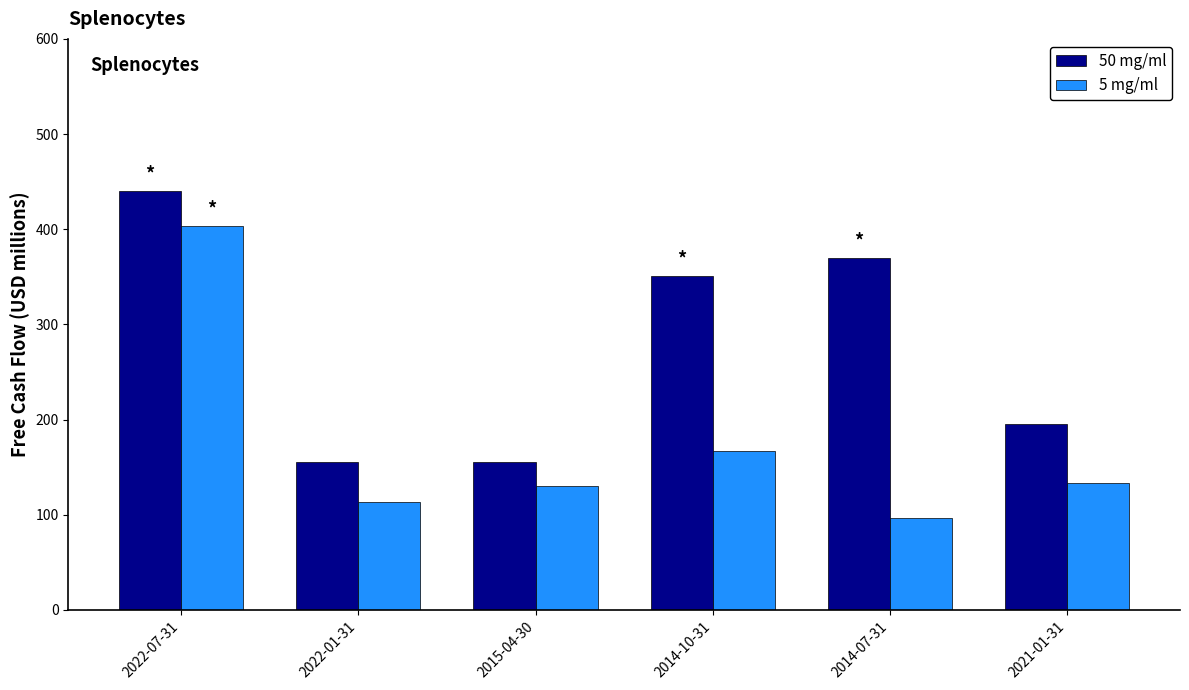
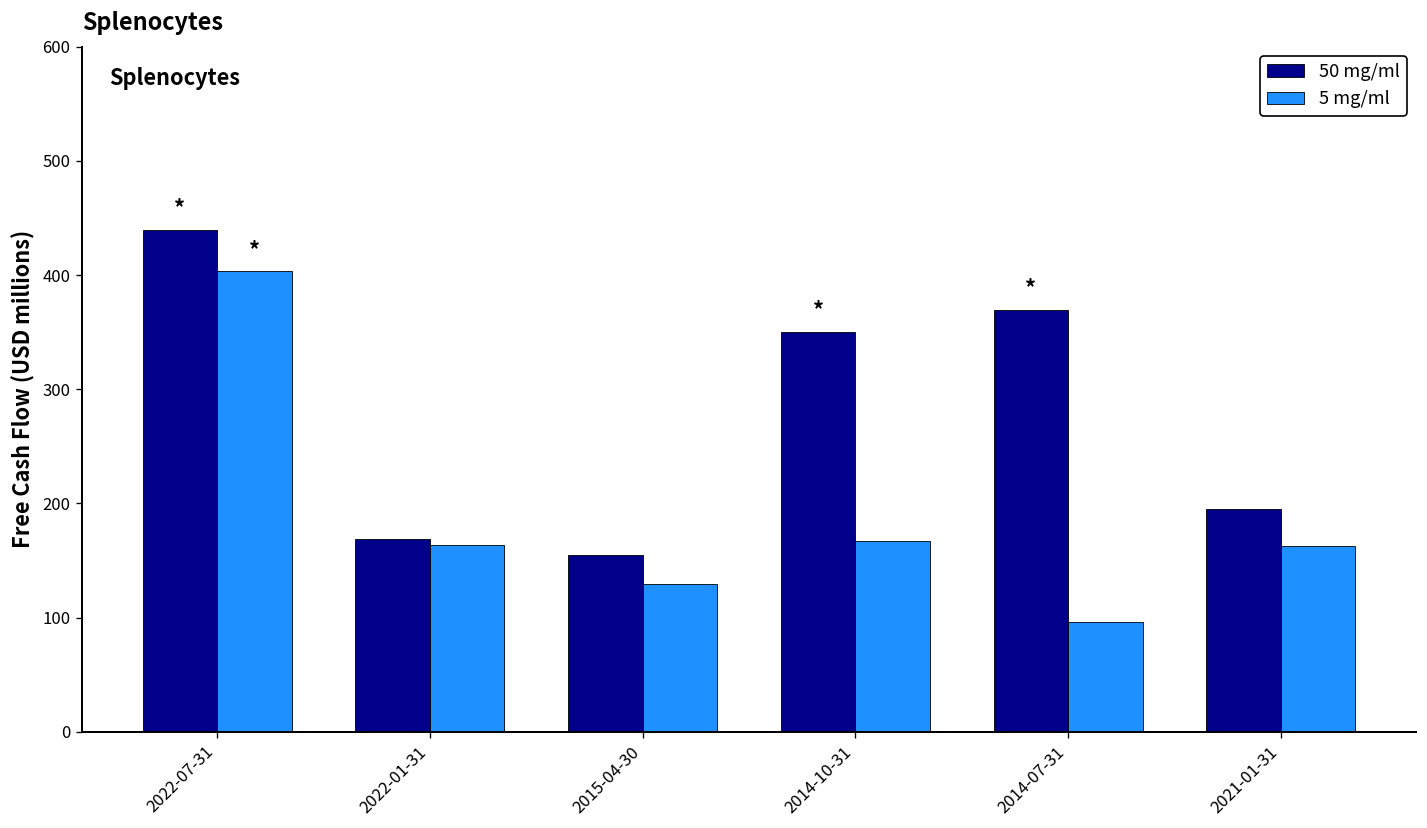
  {
    "50 mg/ml": {
      "2022-07-31": 440,
-     "2022-01-31": 160,
+     "2022-01-31": 170,
      "2015-04-30": 160,
      "2014-10-31": 350,
      "2014-07-31": 370,
      "2021-01-31": 200
    },
    "5 mg/ml": {
      "2022-07-31": 400,
-     "2022-01-31": 110,
+     "2022-01-31": 160,
      "2015-04-30": 130,
      "2014-10-31": 170,
      "2014-07-31": 100,
-     "2021-01-31": 130
+     "2021-01-31": 160
    }
  }
